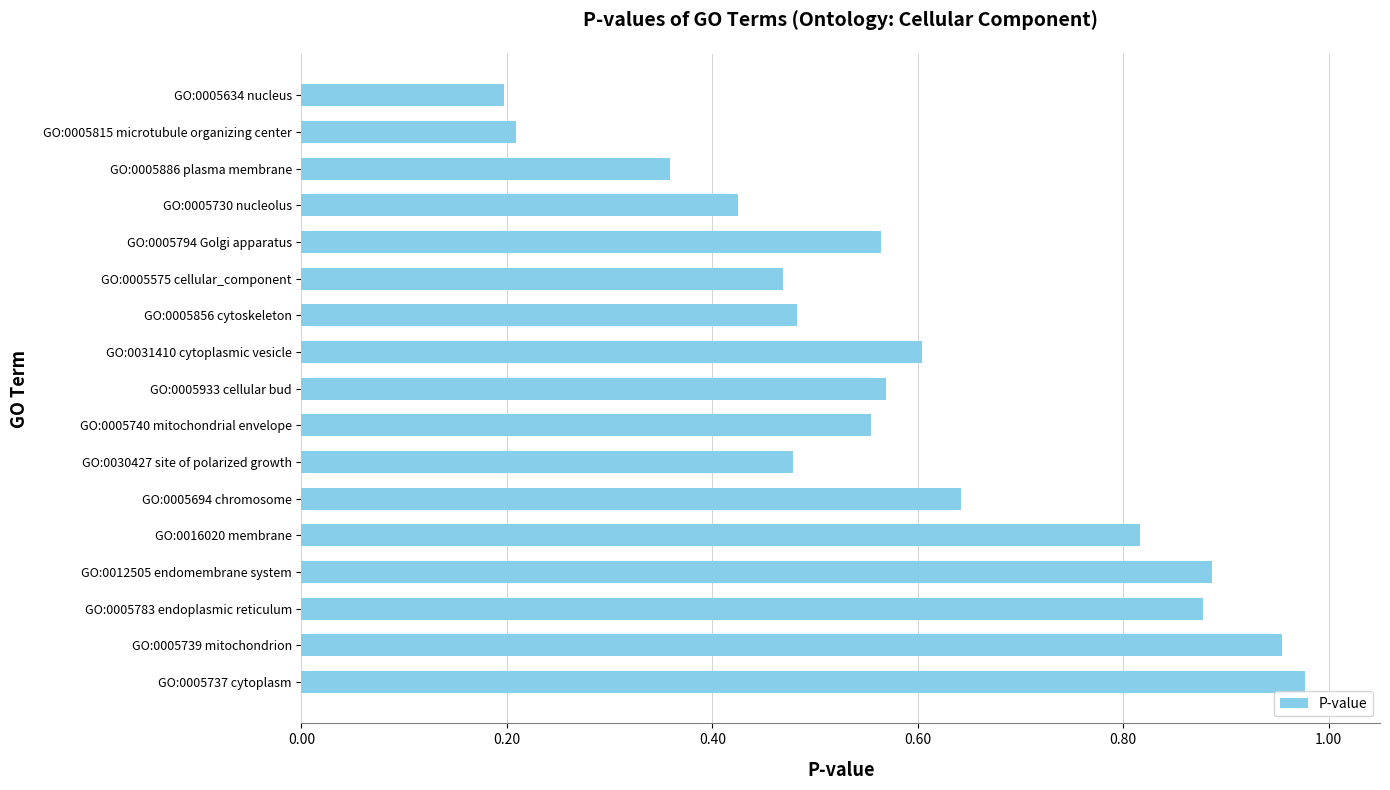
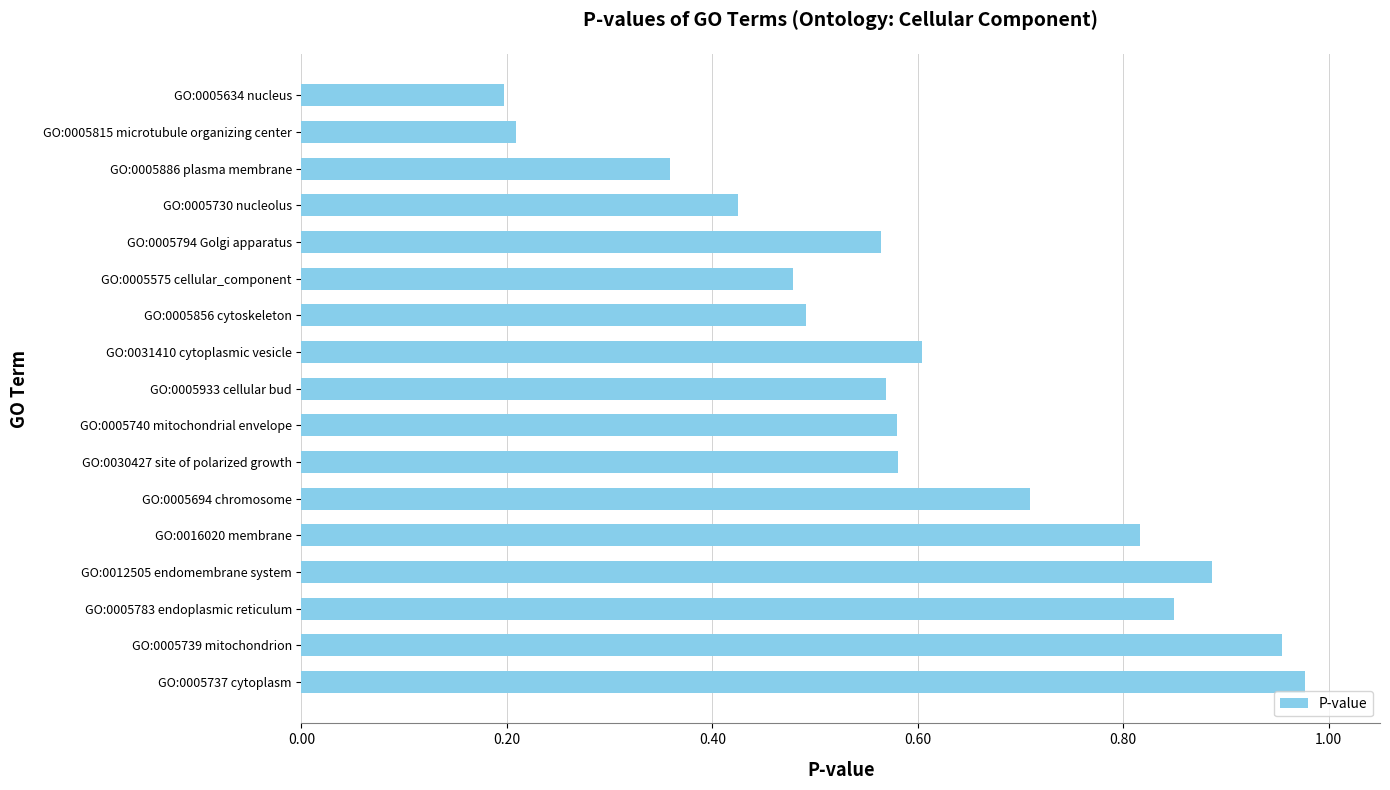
  {
    "GO:0005634 nucleus": 0.197,
    "GO:0005815 microtubule organizing center": 0.208,
    "GO:0005886 plasma membrane": 0.359,
    "GO:0005730 nucleolus": 0.425,
    "GO:0005794 Golgi apparatus": 0.564,
-   "GO:0005575 cellular_component": 0.469,
-   "GO:0005856 cytoskeleton": 0.482,
+   "GO:0005575 cellular_component": 0.479,
+   "GO:0005856 cytoskeleton": 0.491,
    "GO:0031410 cytoplasmic vesicle": 0.604,
    "GO:0005933 cellular bud": 0.569,
-   "GO:0005740 mitochondrial envelope": 0.554,
-   "GO:0030427 site of polarized growth": 0.479,
-   "GO:0005694 chromosome": 0.642,
+   "GO:0005740 mitochondrial envelope": 0.579,
+   "GO:0030427 site of polarized growth": 0.581,
+   "GO:0005694 chromosome": 0.709,
    "GO:0016020 membrane": 0.816,
    "GO:0012505 endomembrane system": 0.886,
-   "GO:0005783 endoplasmic reticulum": 0.878,
+   "GO:0005783 endoplasmic reticulum": 0.850,
    "GO:0005739 mitochondrion": 0.954,
    "GO:0005737 cytoplasm": 0.977
  }
